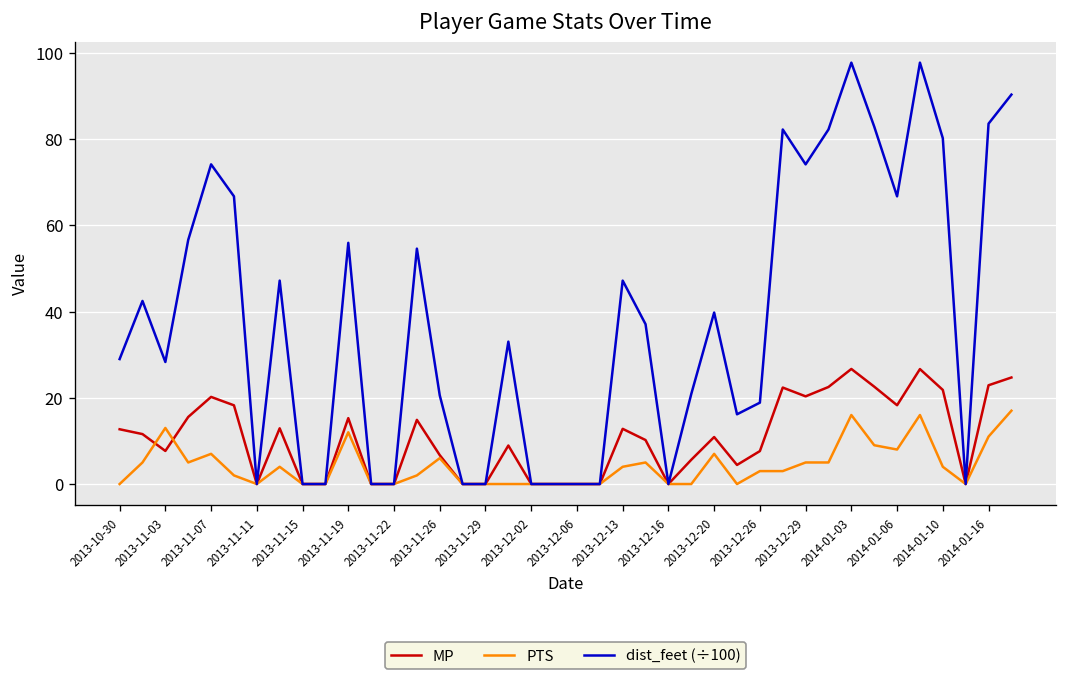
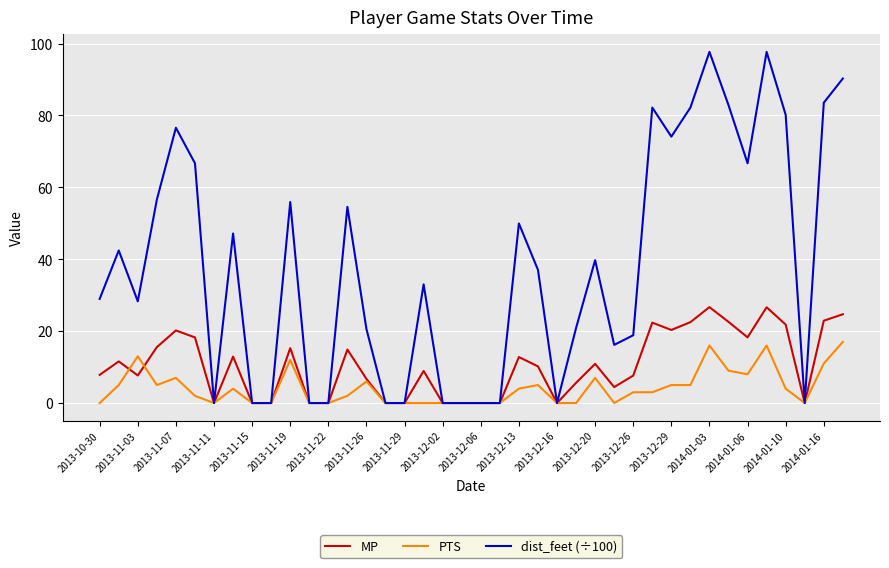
  {
    "MP": {
-     "2013-10-30": 13,
+     "2013-10-30": 8,
      "2013-11-03": 8,
      "2013-11-07": 20,
      "2013-11-19": 15,
      "2013-11-26": 7,
      "2013-12-13": 13,
      "2013-12-20": 11,
      "2013-12-26": 8,
      "2013-12-29": 20,
      "2014-01-03": 27,
      "2014-01-06": 18,
      "2014-01-10": 22,
      "2014-01-16": 23
    },
    "PTS": {
      "2013-10-30": 0,
      "2013-11-03": 13,
      "2013-11-07": 7,
      "2013-11-19": 12,
      "2013-11-26": 6,
      "2013-12-13": 4,
      "2013-12-20": 7,
      "2013-12-26": 3,
      "2013-12-29": 5,
      "2014-01-03": 16,
      "2014-01-06": 8,
      "2014-01-10": 4,
      "2014-01-16": 11
    },
    "dist_feet (÷100)": {
      "2013-10-30": 29,
      "2013-11-03": 28,
-     "2013-11-07": 74,
+     "2013-11-07": 77,
      "2013-11-19": 56,
      "2013-11-26": 21,
-     "2013-12-13": 47,
+     "2013-12-13": 50,
      "2013-12-20": 40,
      "2013-12-26": 19,
      "2013-12-29": 74,
      "2014-01-03": 98,
      "2014-01-06": 67,
      "2014-01-10": 80,
      "2014-01-16": 84
    }
  }
